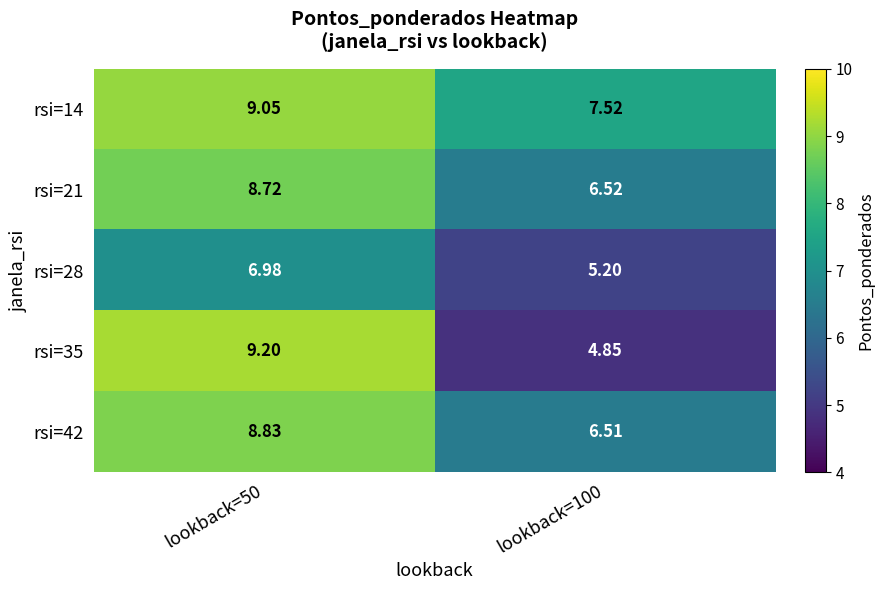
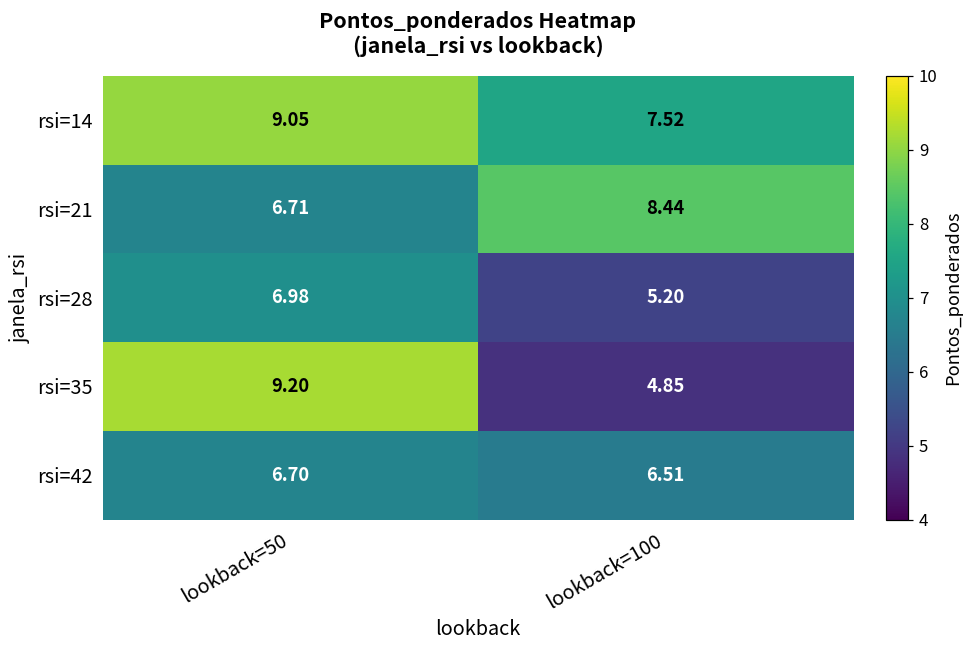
  {
    "rsi=14": {
      "lookback=50": 9.05,
      "lookback=100": 7.52
    },
    "rsi=21": {
-     "lookback=50": 8.72,
-     "lookback=100": 6.52
+     "lookback=50": 6.71,
+     "lookback=100": 8.44
    },
    "rsi=28": {
      "lookback=50": 6.98,
      "lookback=100": 5.20
    },
    "rsi=35": {
      "lookback=50": 9.20,
      "lookback=100": 4.85
    },
    "rsi=42": {
-     "lookback=50": 8.83,
+     "lookback=50": 6.70,
      "lookback=100": 6.51
    }
  }
